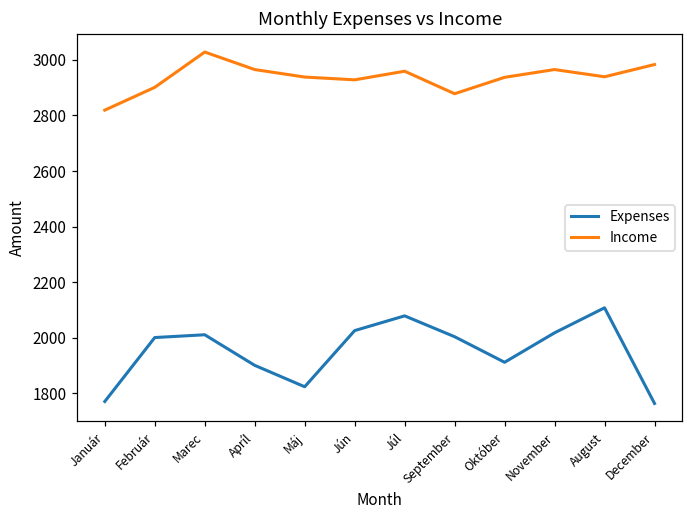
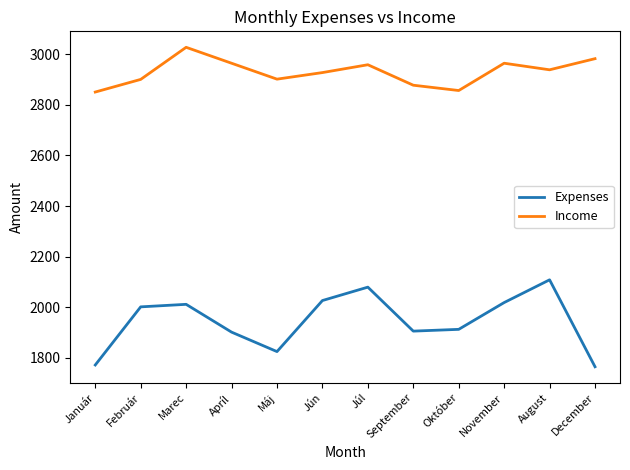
  {
    "Expenses": {
      "Január": 1770,
      "Február": 2000,
      "Marec": 2010,
      "Apríl": 1900,
      "Máj": 1820,
      "Jún": 2030,
      "Júl": 2080,
-     "September": 2000,
+     "September": 1910,
      "Október": 1910,
      "November": 2020,
      "August": 2110,
      "December": 1760
    },
    "Income": {
-     "Január": 2820,
+     "Január": 2850,
      "Február": 2900,
      "Marec": 3030,
      "Apríl": 2970,
-     "Máj": 2940,
+     "Máj": 2900,
      "Jún": 2930,
      "Júl": 2960,
      "September": 2880,
-     "Október": 2940,
+     "Október": 2860,
      "November": 2970,
      "August": 2940,
      "December": 2980
    }
  }
